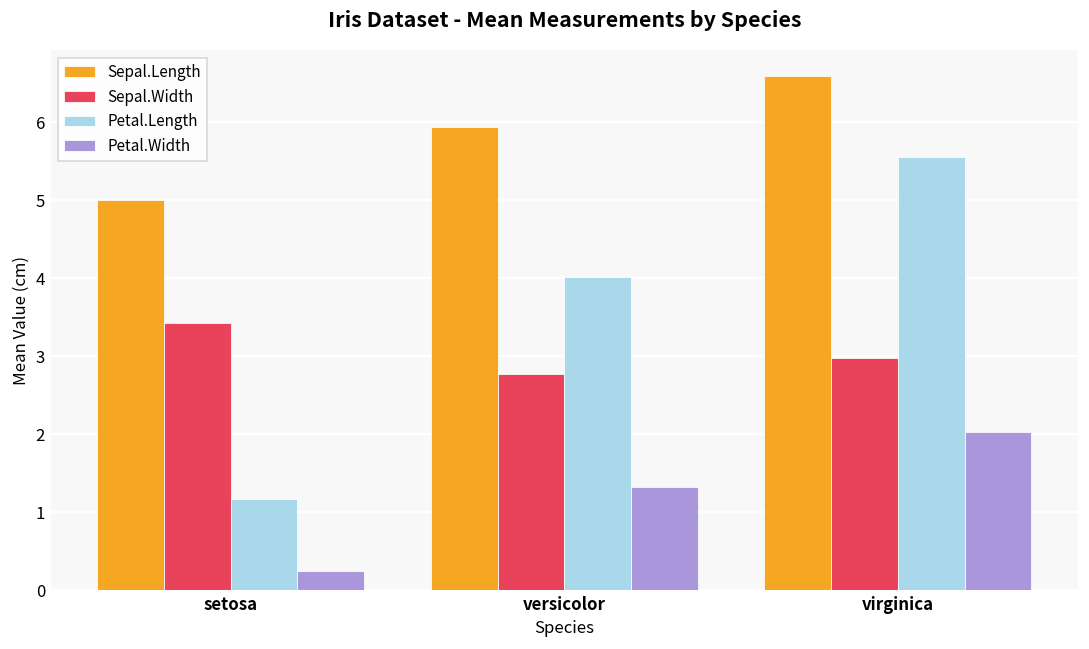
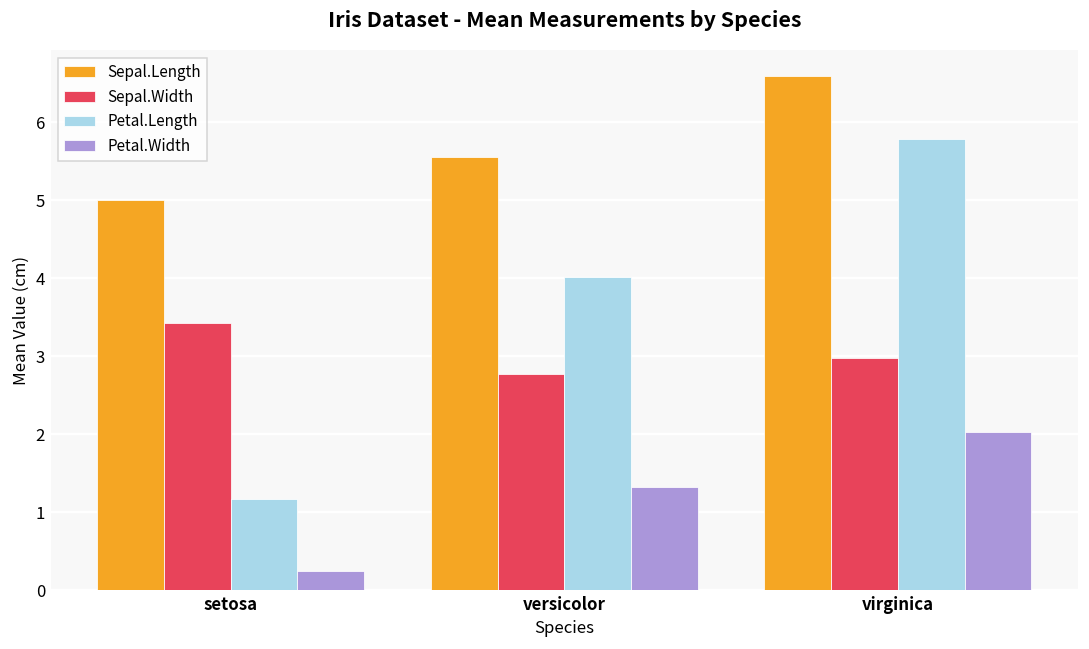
  {
    "Sepal.Length": {
      "setosa": 5.0,
-     "versicolor": 5.9,
+     "versicolor": 5.6,
      "virginica": 6.6
    },
    "Sepal.Width": {
      "setosa": 3.4,
      "versicolor": 2.8,
      "virginica": 3.0
    },
    "Petal.Length": {
      "setosa": 1.2,
      "versicolor": 4.0,
-     "virginica": 5.6
+     "virginica": 5.8
    },
    "Petal.Width": {
      "setosa": 0.2,
      "versicolor": 1.3,
      "virginica": 2.0
    }
  }
